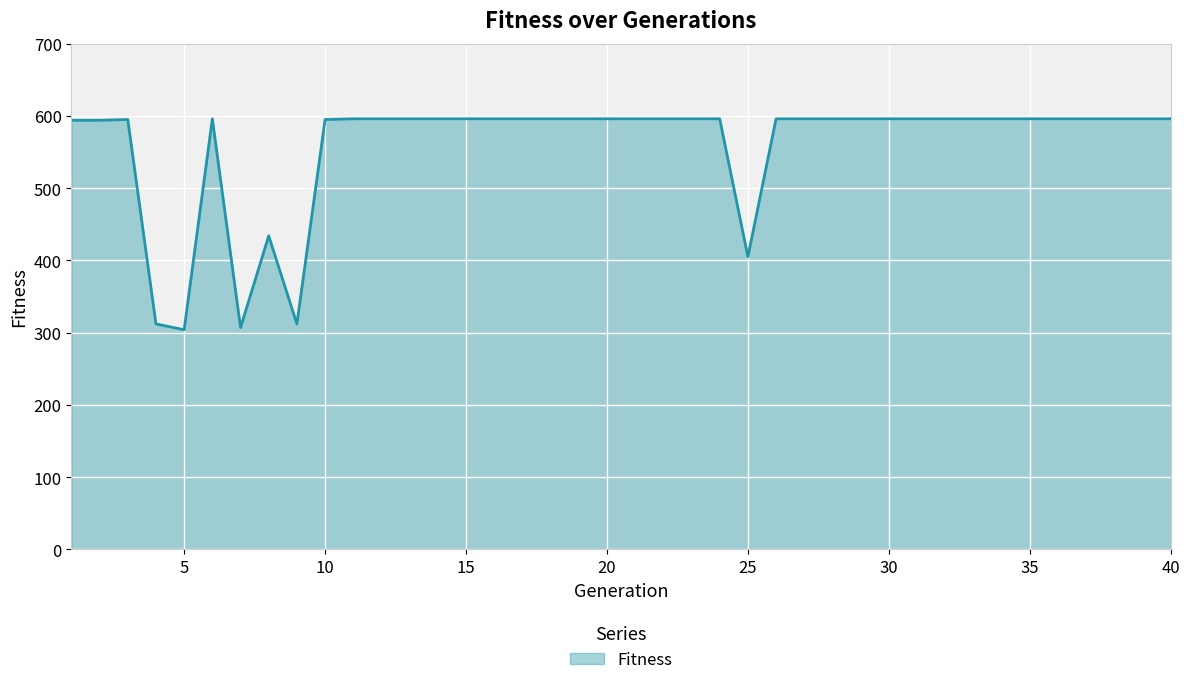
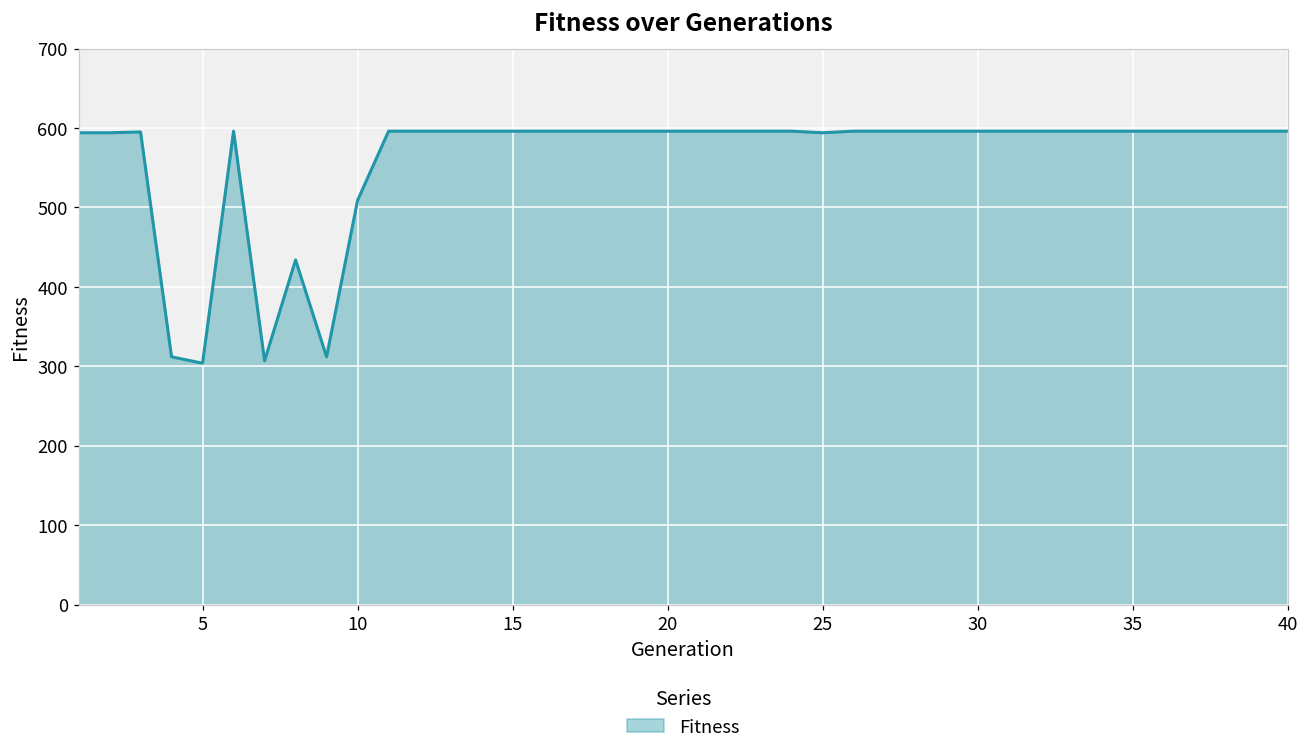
  {
    "5": 300,
-   "10": 600,
+   "10": 510,
    "15": 600,
    "20": 600,
-   "25": 410,
+   "25": 590,
    "30": 600,
    "35": 600,
    "40": 600
  }
